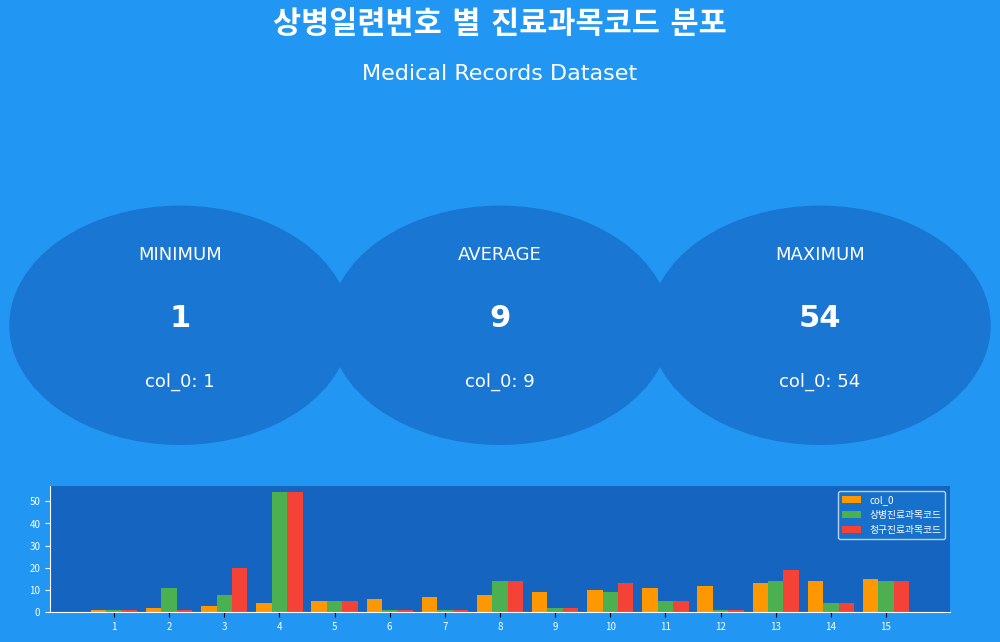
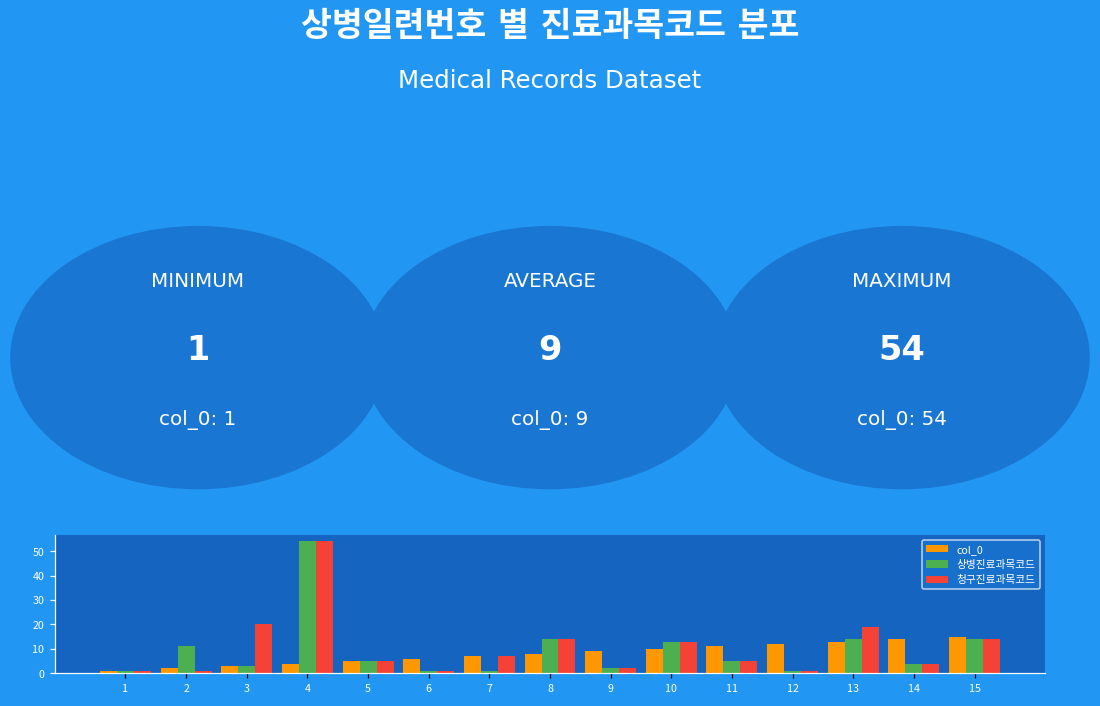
  {
    "col_0": {
      "2": 2,
      "3": 3,
      "4": 4,
      "5": 5,
      "6": 6,
      "7": 7,
      "8": 8,
      "9": 9,
      "10": 10,
      "11": 11,
      "12": 12,
      "13": 13,
      "14": 14,
      "15": 15
    },
    "상병진료과목코드": {
      "2": 11,
-     "3": 8,
+     "3": 3,
      "4": 54,
      "5": 5,
      "8": 14,
      "9": 2,
-     "10": 9,
+     "10": 13,
      "11": 5,
      "13": 14,
      "14": 4,
      "15": 14
    },
    "청구진료과목코드": {
      "3": 20,
      "4": 54,
      "5": 5,
-     "7": 1,
+     "7": 7,
      "8": 14,
      "9": 2,
      "10": 13,
      "11": 5,
      "13": 19,
      "14": 4,
      "15": 14
    }
  }
